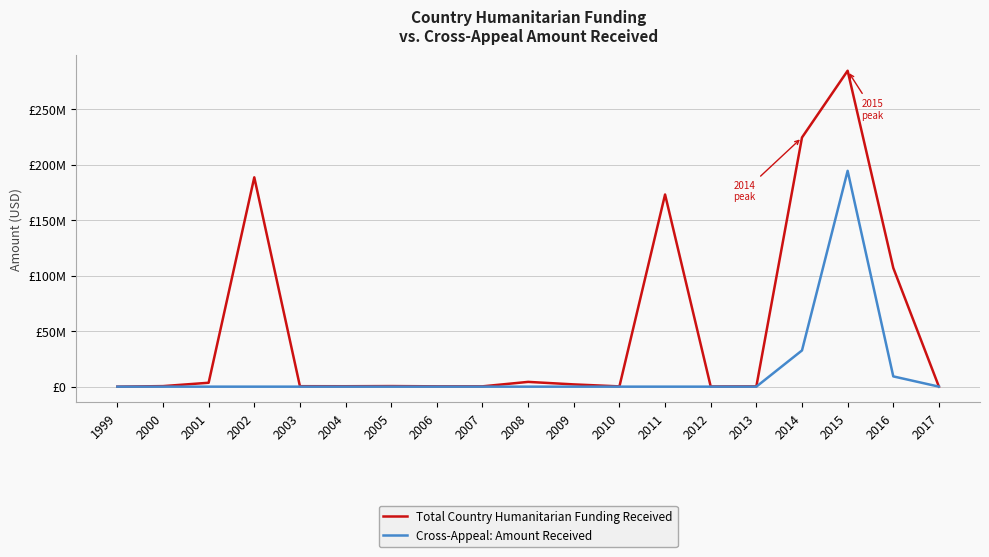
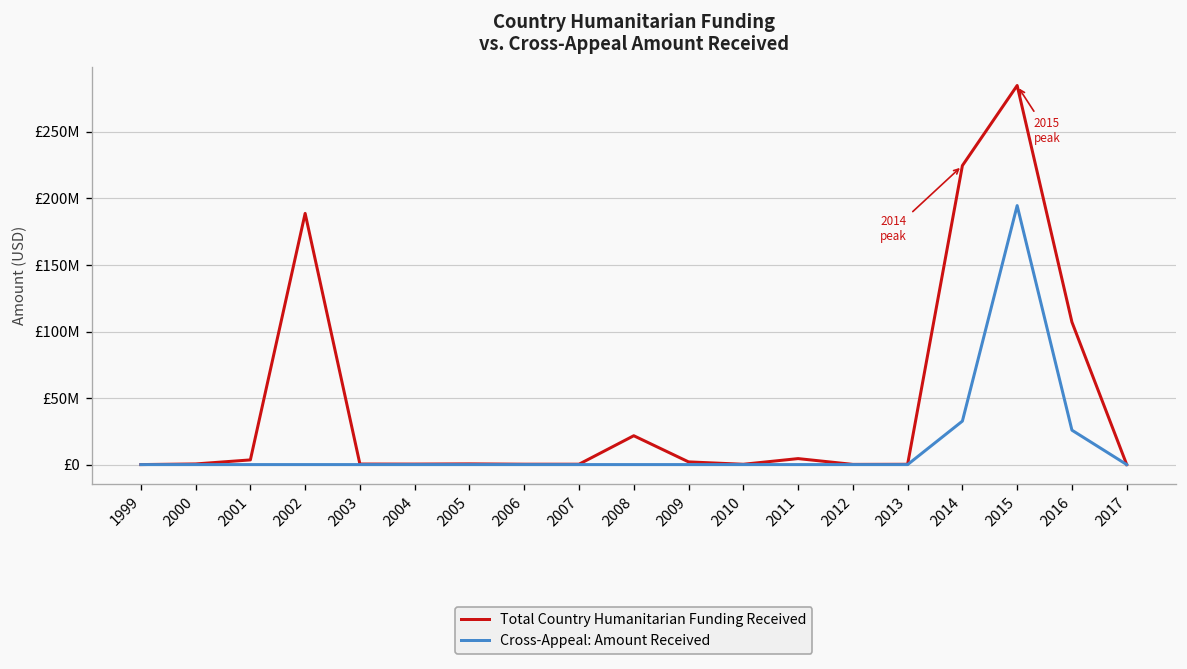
  {
    "Total Country Humanitarian Funding Received": {
      "2001": "£4000000",
      "2002": "£189000000",
-     "2008": "£4000000",
-     "2011": "£173000000",
+     "2008": "£22000000",
+     "2011": "£4000000",
      "2016": "£107000000"
    },
    "Cross-Appeal: Amount Received": {
      "2001": "£0",
      "2002": "£0",
      "2008": "£0",
      "2011": "£0",
      "2014": "£33000000",
      "2015": "£195000000",
-     "2016": "£9000000"
+     "2016": "£26000000"
    }
  }
